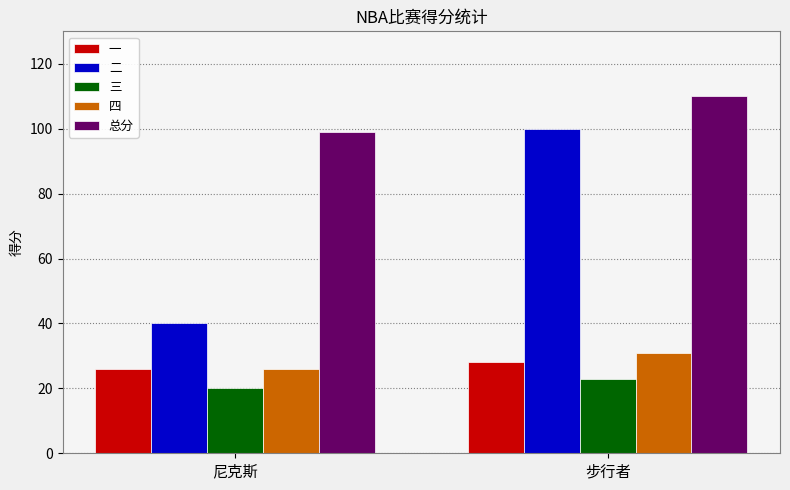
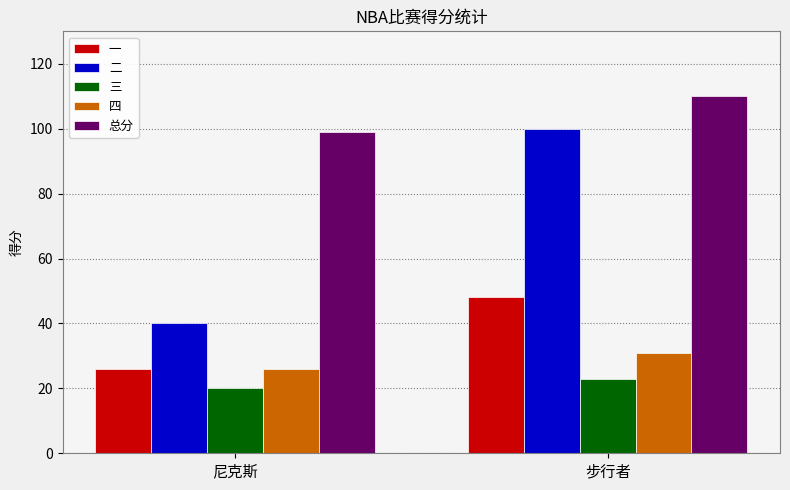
  {
    "一": {
      "尼克斯": 26,
-     "步行者": 28
+     "步行者": 48
    },
    "二": {
      "尼克斯": 40,
      "步行者": 100
    },
    "三": {
      "尼克斯": 20,
      "步行者": 23
    },
    "四": {
      "尼克斯": 26,
      "步行者": 31
    },
    "总分": {
      "尼克斯": 99,
      "步行者": 110
    }
  }
